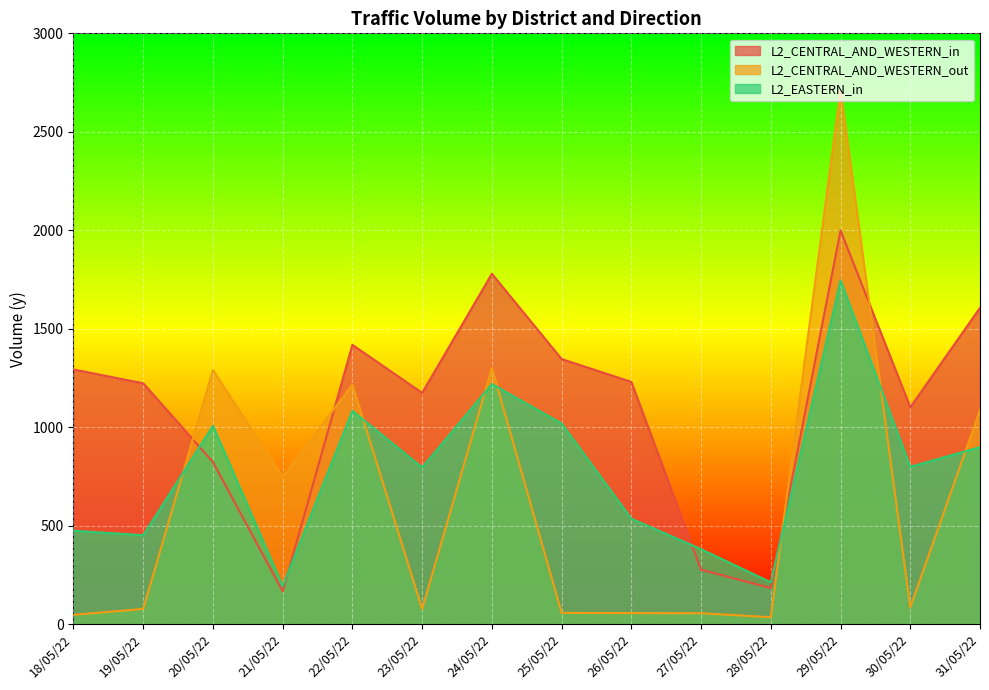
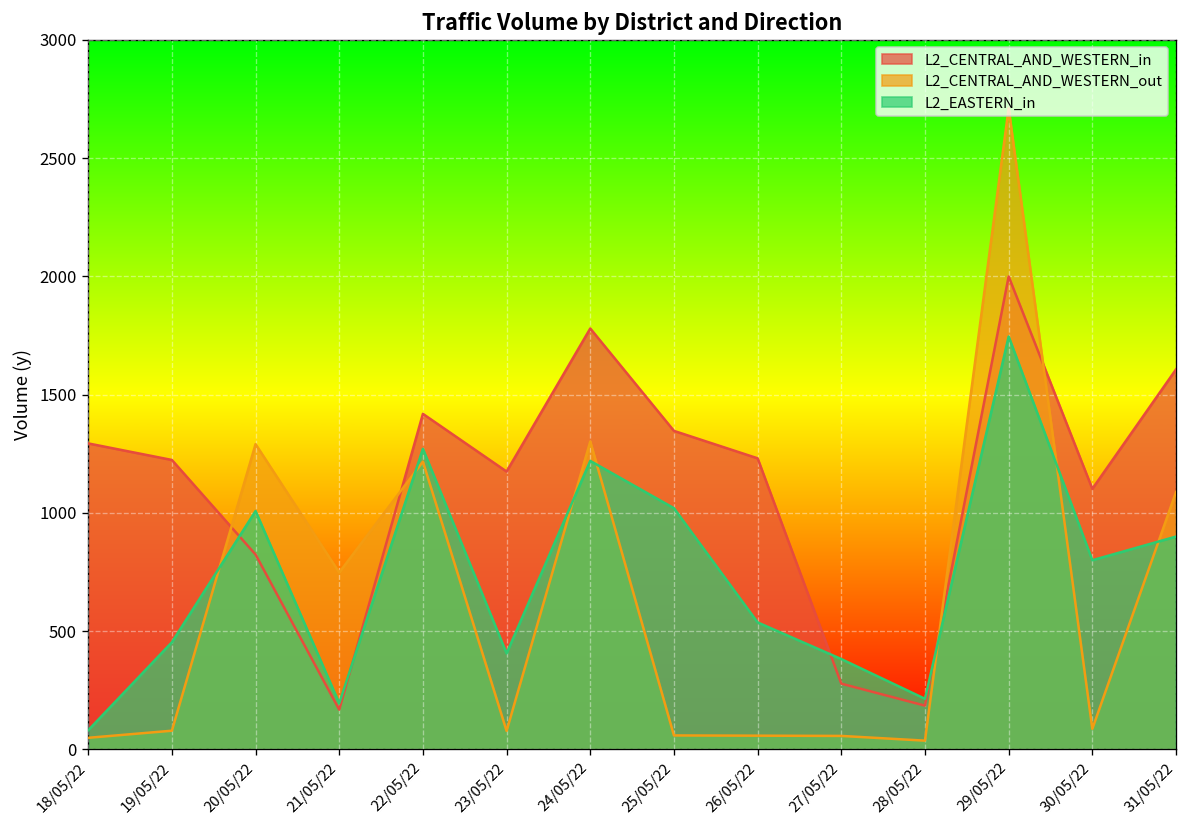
  {
    "L2_CENTRAL_AND_WESTERN_in": {
      "18/05/22": 1290,
      "19/05/22": 1220,
      "20/05/22": 820,
      "21/05/22": 170,
      "22/05/22": 1420,
      "23/05/22": 1180,
      "24/05/22": 1780,
      "25/05/22": 1350,
      "26/05/22": 1230,
      "27/05/22": 280,
      "28/05/22": 190,
      "29/05/22": 2000,
      "30/05/22": 1100,
      "31/05/22": 1610
    },
    "L2_CENTRAL_AND_WESTERN_out": {
      "18/05/22": 50,
      "19/05/22": 80,
      "20/05/22": 1290,
      "21/05/22": 750,
      "22/05/22": 1220,
      "23/05/22": 80,
      "24/05/22": 1300,
      "25/05/22": 60,
      "26/05/22": 60,
      "27/05/22": 60,
      "28/05/22": 40,
      "30/05/22": 90,
      "31/05/22": 1090
    },
    "L2_EASTERN_in": {
-     "18/05/22": 480,
+     "18/05/22": 80,
      "19/05/22": 450,
      "20/05/22": 1010,
      "21/05/22": 200,
-     "22/05/22": 1080,
-     "23/05/22": 800,
+     "22/05/22": 1270,
+     "23/05/22": 410,
      "24/05/22": 1220,
      "25/05/22": 1020,
      "26/05/22": 540,
      "27/05/22": 380,
      "28/05/22": 210,
      "29/05/22": 1750,
      "30/05/22": 800,
      "31/05/22": 900
    }
  }
